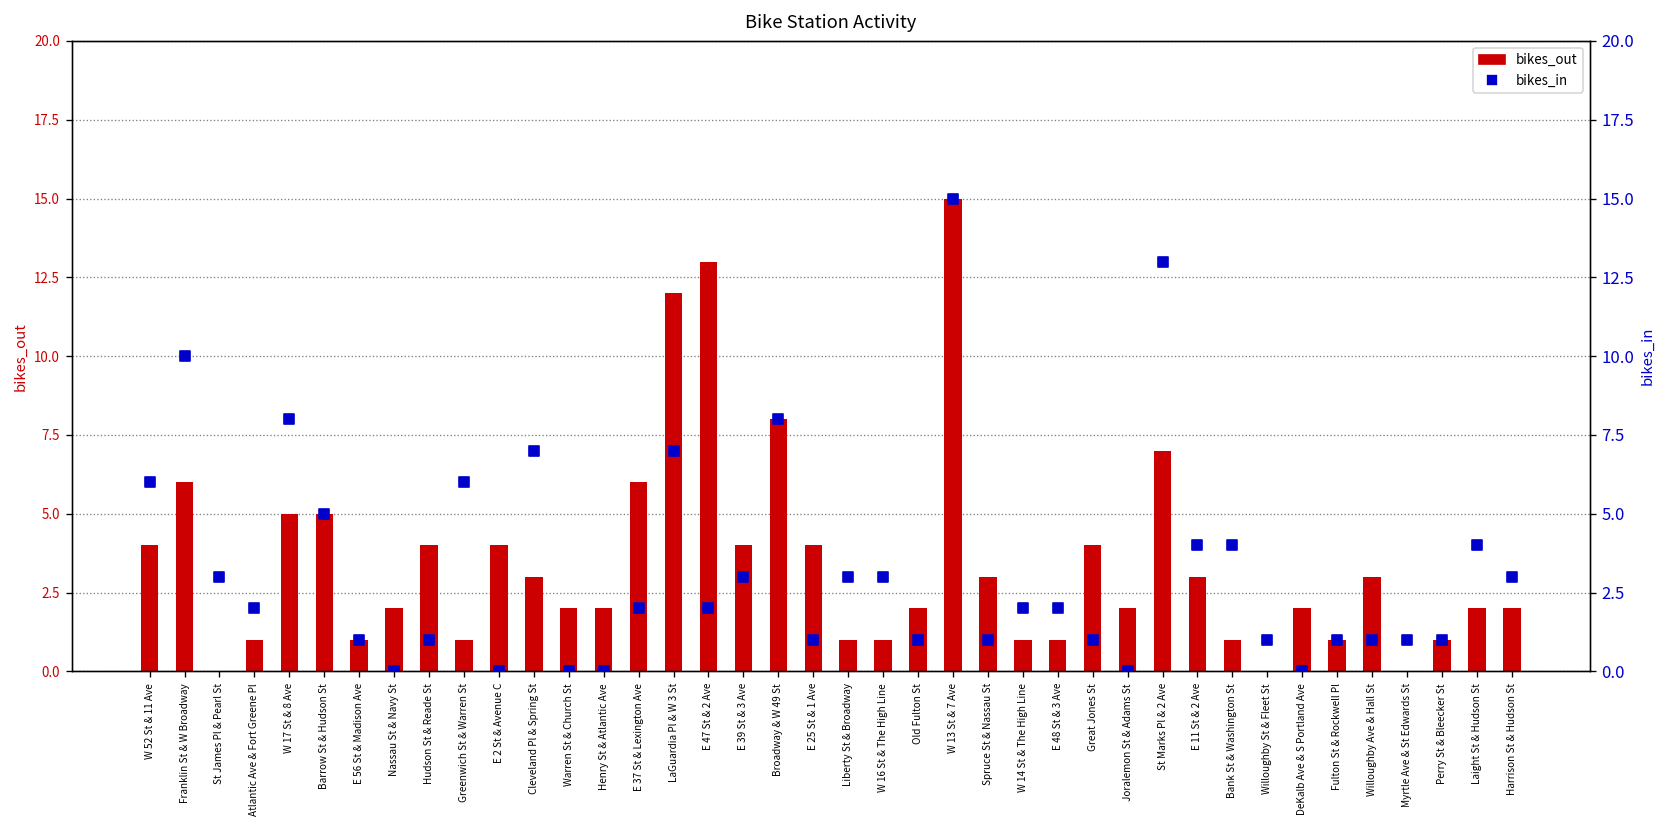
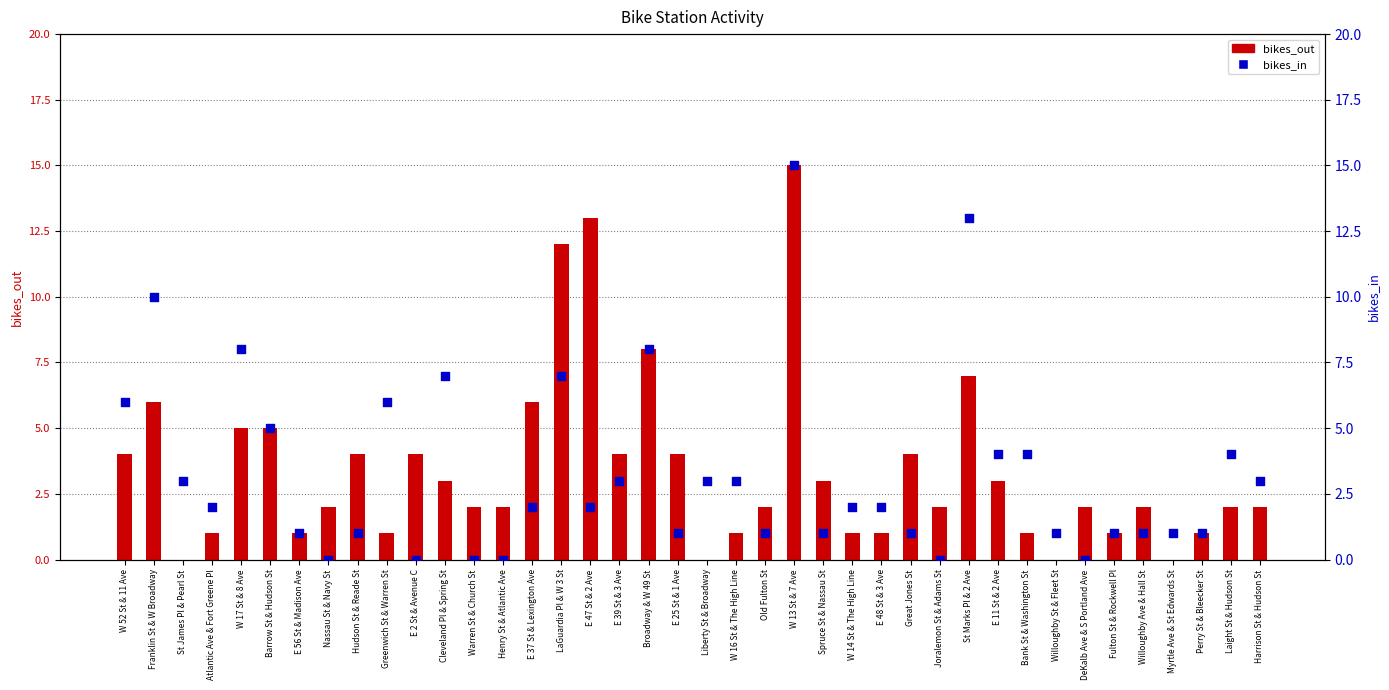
  {
    "bikes_out": {
      "W 52 St & 11 Ave": 4,
      "Franklin St & W Broadway": 6,
      "St James Pl & Pearl St": 0,
      "Atlantic Ave & Fort Greene Pl": 1,
      "W 17 St & 8 Ave": 5,
      "Barrow St & Hudson St": 5,
      "E 56 St & Madison Ave": 1,
      "Nassau St & Navy St": 2,
      "Hudson St & Reade St": 4,
      "Greenwich St & Warren St": 1,
      "E 2 St & Avenue C": 4,
      "Cleveland Pl & Spring St": 3,
      "Warren St & Church St": 2,
      "Henry St & Atlantic Ave": 2,
      "E 37 St & Lexington Ave": 6,
      "LaGuardia Pl & W 3 St": 12,
      "E 47 St & 2 Ave": 13,
      "E 39 St & 3 Ave": 4,
      "Broadway & W 49 St": 8,
      "E 25 St & 1 Ave": 4,
-     "Liberty St & Broadway": 1,
+     "Liberty St & Broadway": 0,
      "W 16 St & The High Line": 1,
      "Old Fulton St": 2,
      "W 13 St & 7 Ave": 15,
      "Spruce St & Nassau St": 3,
      "W 14 St & The High Line": 1,
      "E 48 St & 3 Ave": 1,
      "Great Jones St": 4,
      "Joralemon St & Adams St": 2,
      "St Marks Pl & 2 Ave": 7,
      "E 11 St & 2 Ave": 3,
      "Bank St & Washington St": 1,
      "Willoughby St & Fleet St": 0,
      "DeKalb Ave & S Portland Ave": 2,
      "Fulton St & Rockwell Pl": 1,
-     "Willoughby Ave & Hall St": 3,
+     "Willoughby Ave & Hall St": 2,
      "Myrtle Ave & St Edwards St": 0,
      "Perry St & Bleecker St": 1,
      "Laight St & Hudson St": 2,
      "Harrison St & Hudson St": 2
    }
  }
